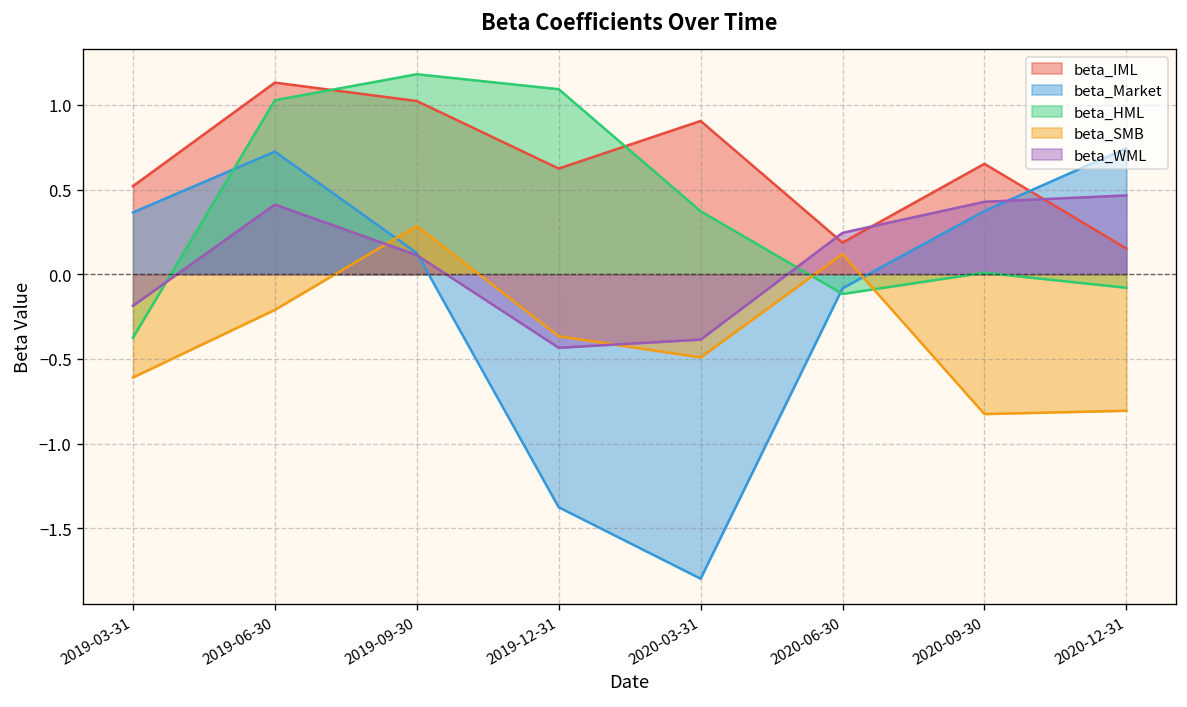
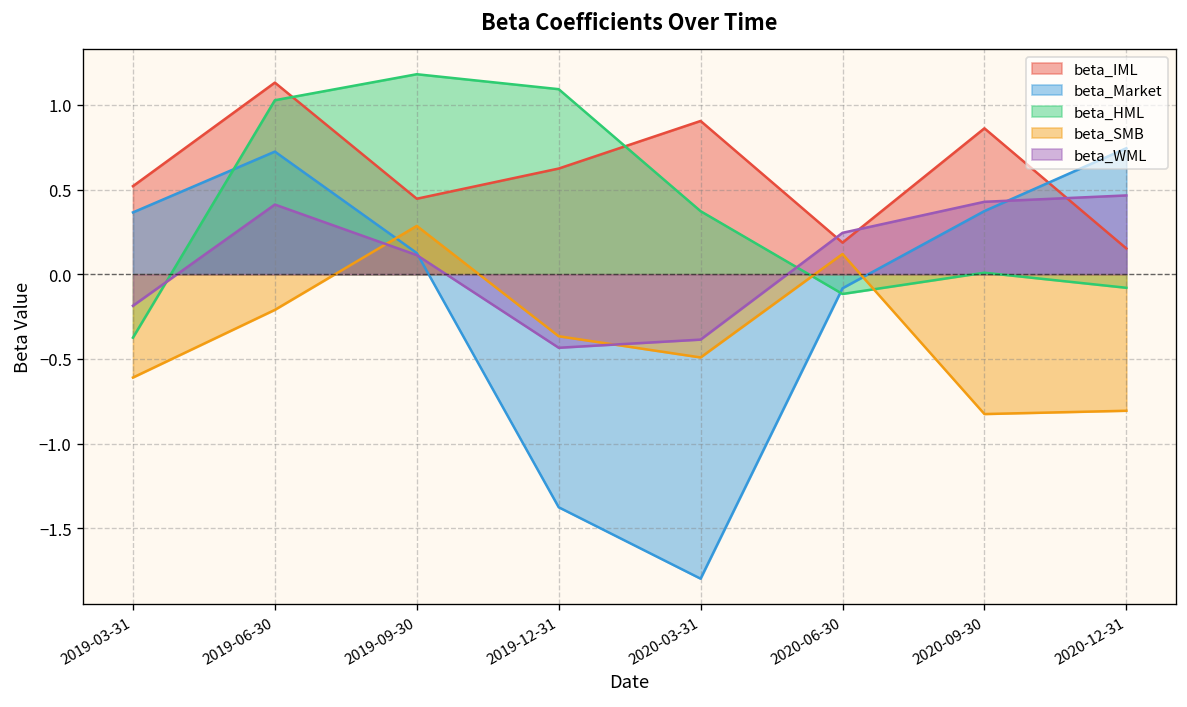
  {
    "beta_IML": {
      "2019-03-31": 0.52,
      "2019-06-30": 1.13,
-     "2019-09-30": 1.02,
+     "2019-09-30": 0.45,
      "2019-12-31": 0.62,
      "2020-03-31": 0.90,
      "2020-06-30": 0.19,
-     "2020-09-30": 0.65,
+     "2020-09-30": 0.86,
      "2020-12-31": 0.15
    }
  }
